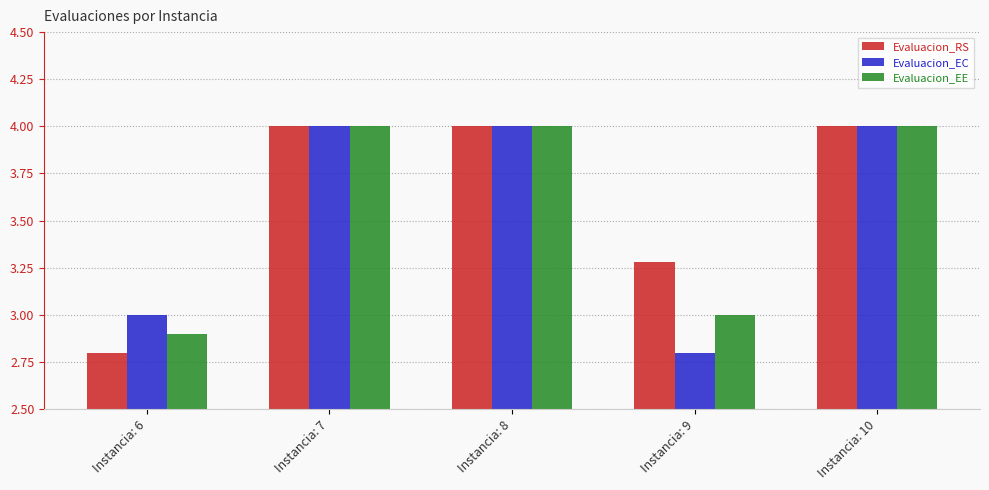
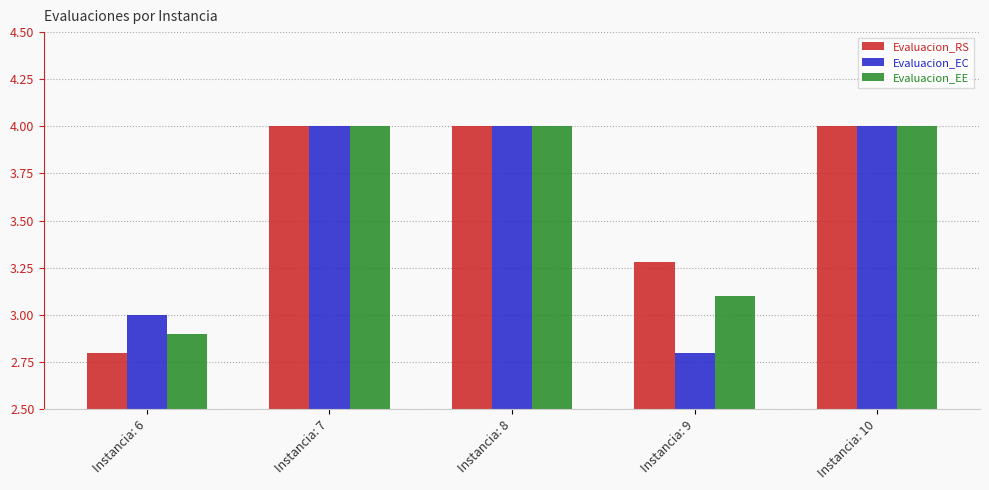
  {
    "Evaluacion_RS": {
      "Instancia: 6": 2.8,
      "Instancia: 7": 4.0,
      "Instancia: 8": 4.0,
      "Instancia: 9": 3.28,
      "Instancia: 10": 4.0
    },
    "Evaluacion_EC": {
      "Instancia: 6": 3.0,
      "Instancia: 7": 4.0,
      "Instancia: 8": 4.0,
      "Instancia: 9": 2.8,
      "Instancia: 10": 4.0
    },
    "Evaluacion_EE": {
      "Instancia: 6": 2.9,
      "Instancia: 7": 4.0,
      "Instancia: 8": 4.0,
-     "Instancia: 9": 3.0,
+     "Instancia: 9": 3.1,
      "Instancia: 10": 4.0
    }
  }
